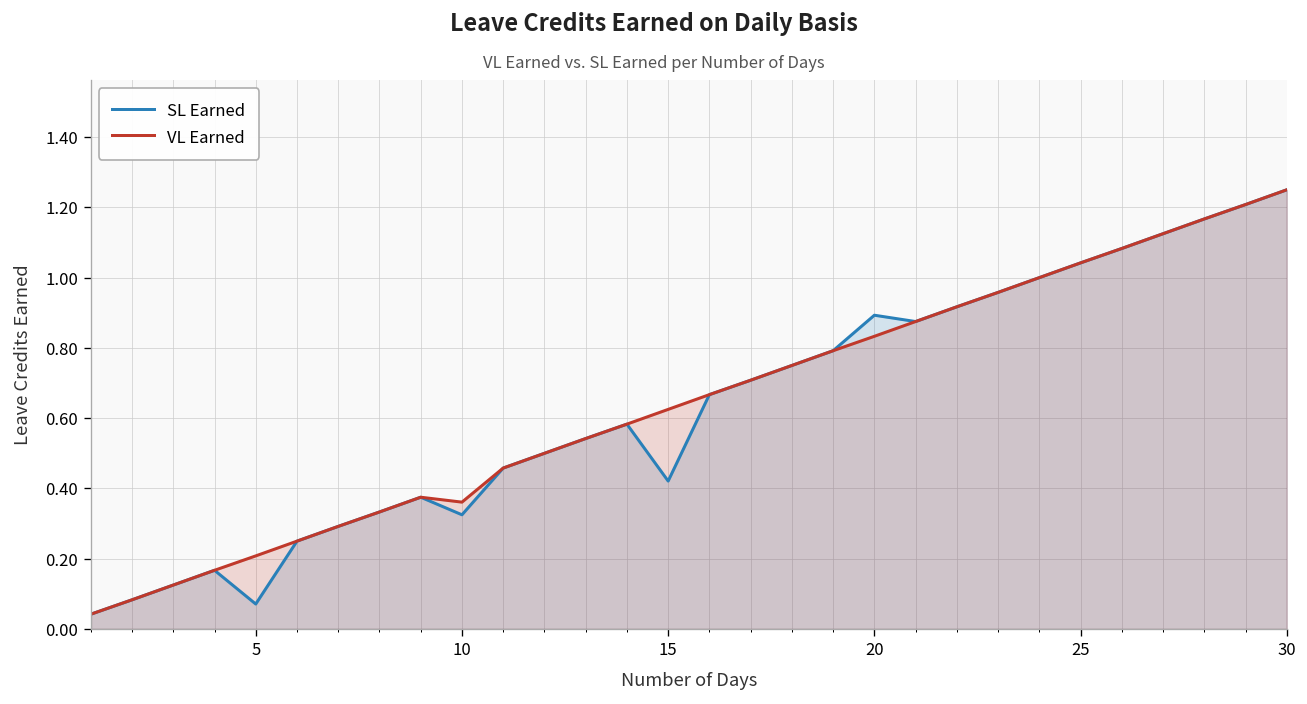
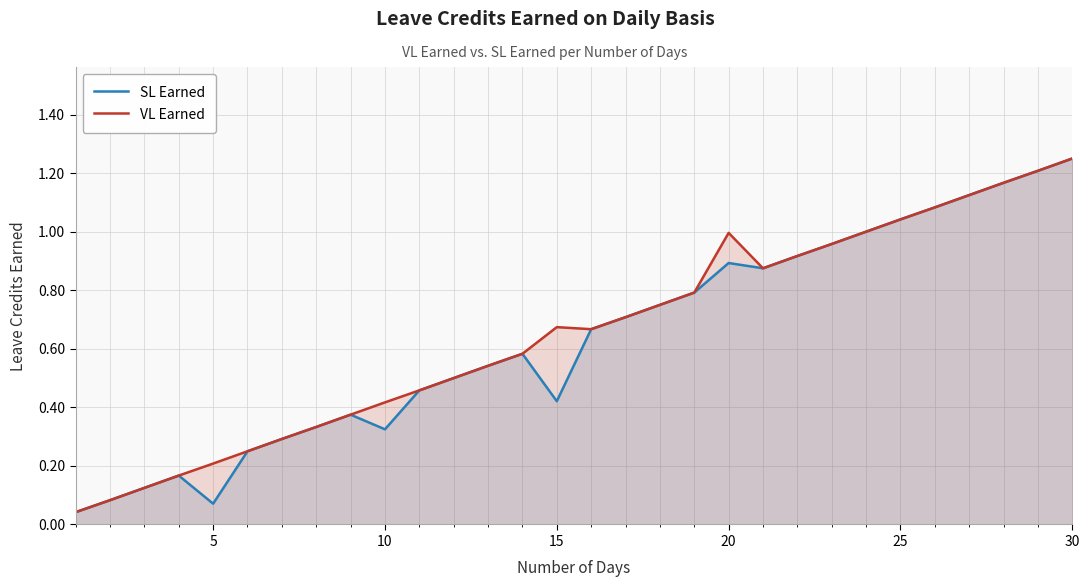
  {
    "SL Earned": {
      "5": 0.07,
      "10": 0.33,
      "15": 0.42,
      "20": 0.89
    },
    "VL Earned": {
      "5": 0.21,
-     "10": 0.36,
-     "15": 0.63,
-     "20": 0.83
+     "10": 0.42,
+     "15": 0.67,
+     "20": 1.00
    }
  }
